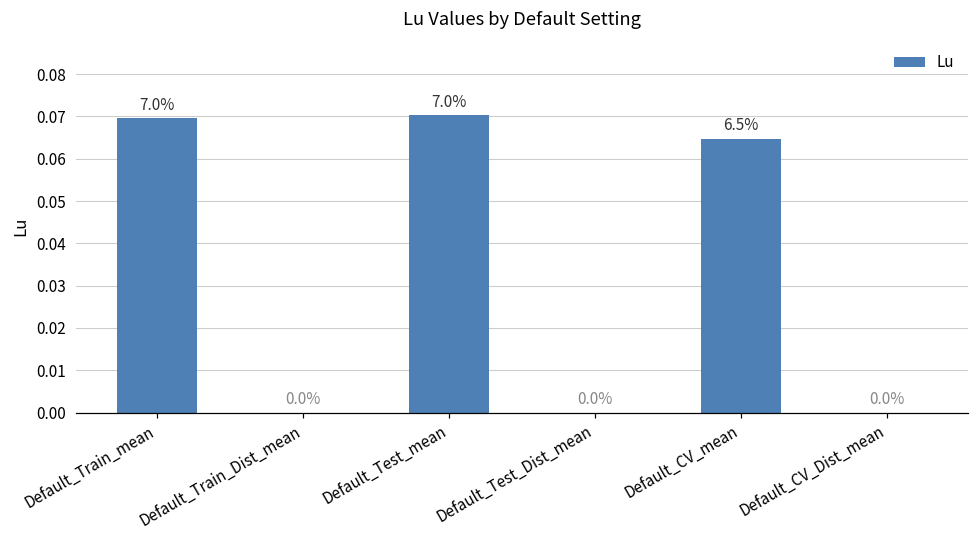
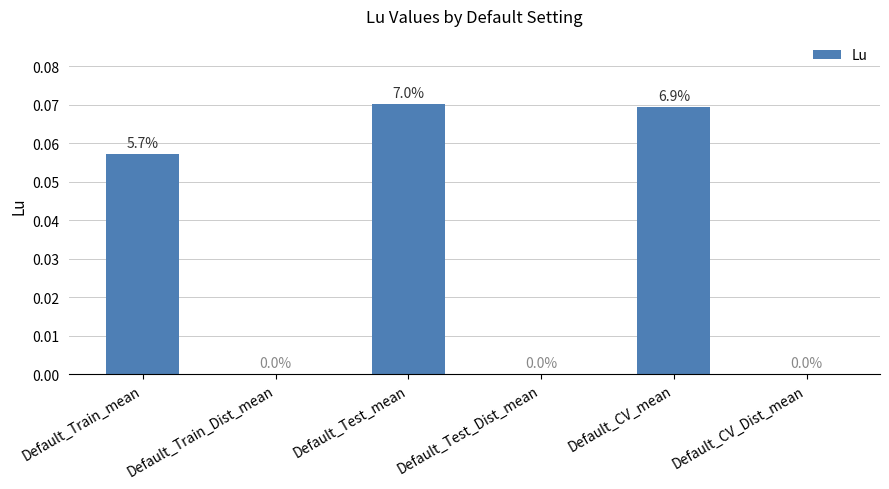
  {
-   "Default_Train_mean": "7.0%",
+   "Default_Train_mean": "5.7%",
    "Default_Train_Dist_mean": "0.0%",
    "Default_Test_mean": "7.0%",
    "Default_Test_Dist_mean": "0.0%",
-   "Default_CV_mean": "6.5%",
+   "Default_CV_mean": "6.9%",
    "Default_CV_Dist_mean": "0.0%"
  }
